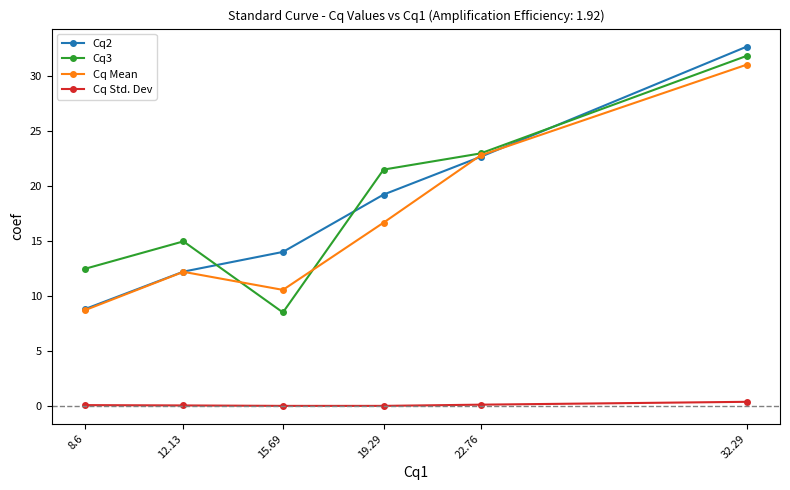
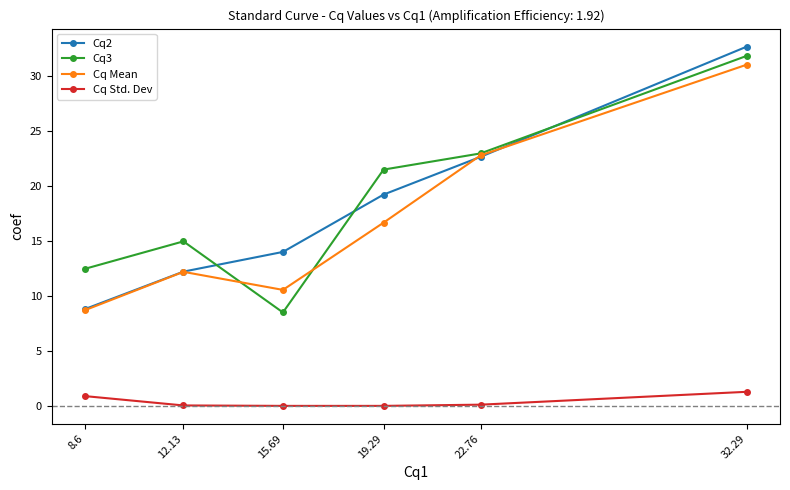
  {
    "Cq2": {
      "15.69": 14.0,
      "19.29": 19.3,
      "32.29": 32.7
    },
    "Cq3": {
      "8.6": 12.5,
      "12.13": 15.0,
      "15.69": 8.5,
      "19.29": 21.5,
      "32.29": 31.9
    },
    "Cq Mean": {
      "15.69": 10.6,
      "19.29": 16.7,
      "32.29": 31.1
    },
    "Cq Std. Dev": {
-     "8.6": 0.1,
+     "8.6": 0.9,
      "12.13": 0.1,
      "15.69": 0.1,
      "19.29": 0.1,
      "22.76": 0.2,
-     "32.29": 0.4
+     "32.29": 1.3
    }
  }
